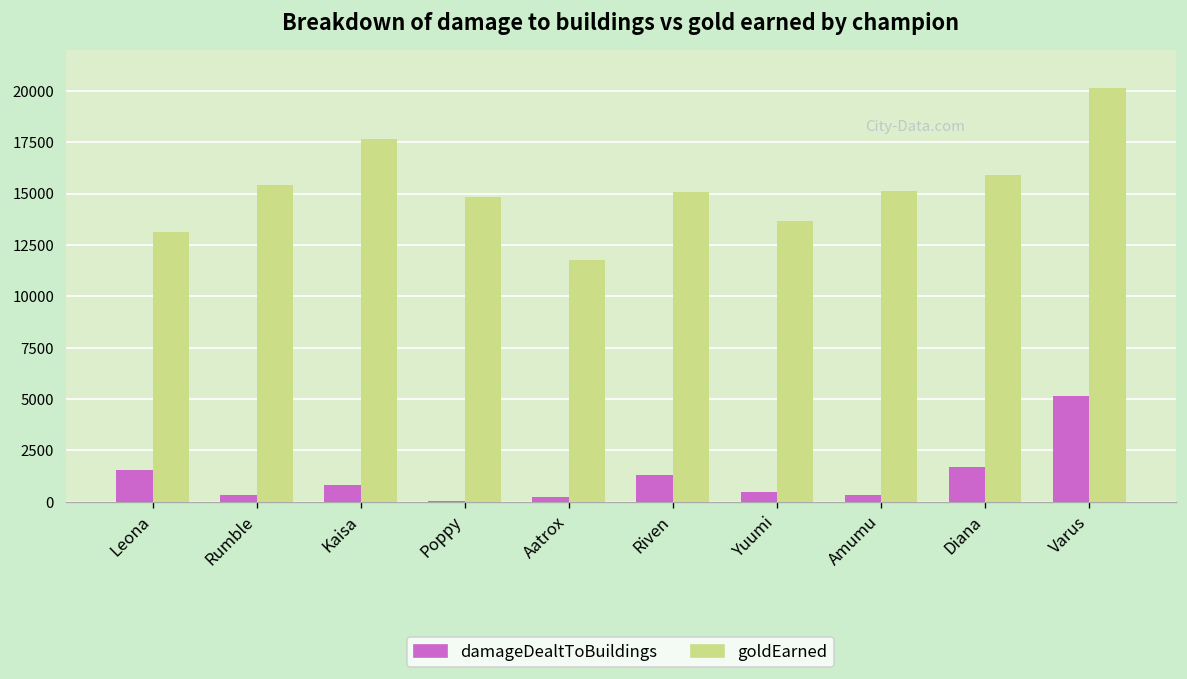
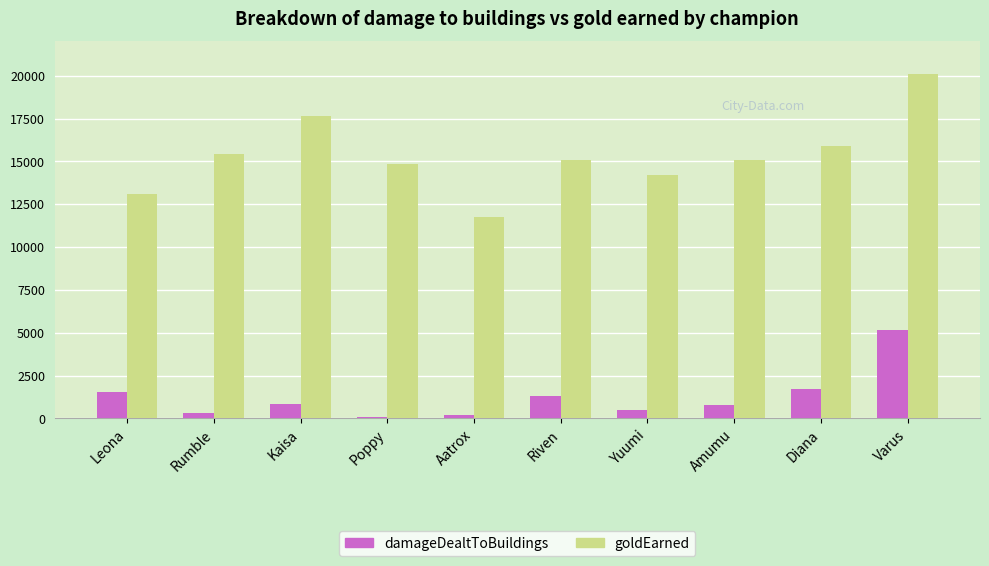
  {
    "damageDealtToBuildings": {
      "Leona": 1600,
      "Rumble": 300,
      "Kaisa": 800,
      "Aatrox": 200,
      "Riven": 1300,
      "Yuumi": 500,
-     "Amumu": 300,
+     "Amumu": 800,
      "Diana": 1700,
      "Varus": 5100
    },
    "goldEarned": {
      "Leona": 13100,
      "Rumble": 15400,
      "Kaisa": 17700,
      "Poppy": 14800,
      "Aatrox": 11800,
      "Riven": 15100,
-     "Yuumi": 13700,
+     "Yuumi": 14200,
      "Amumu": 15100,
      "Diana": 15900,
      "Varus": 20100
    }
  }
